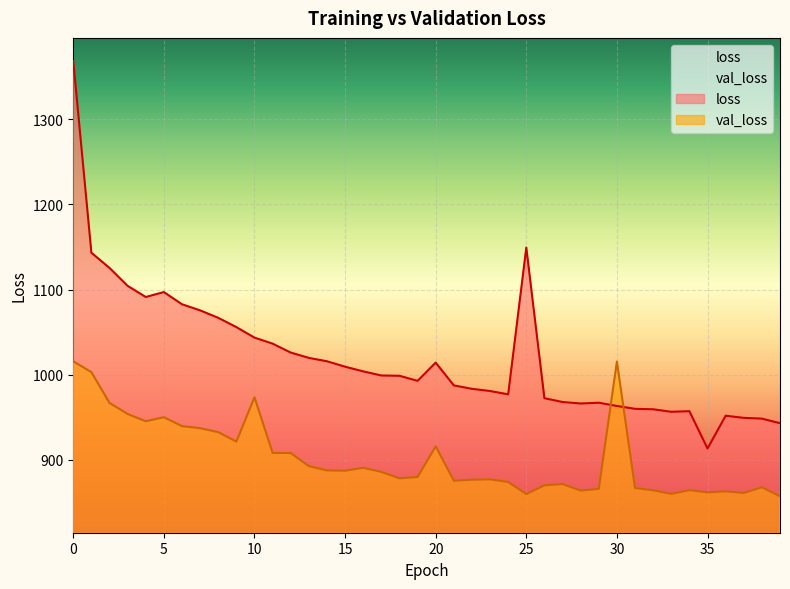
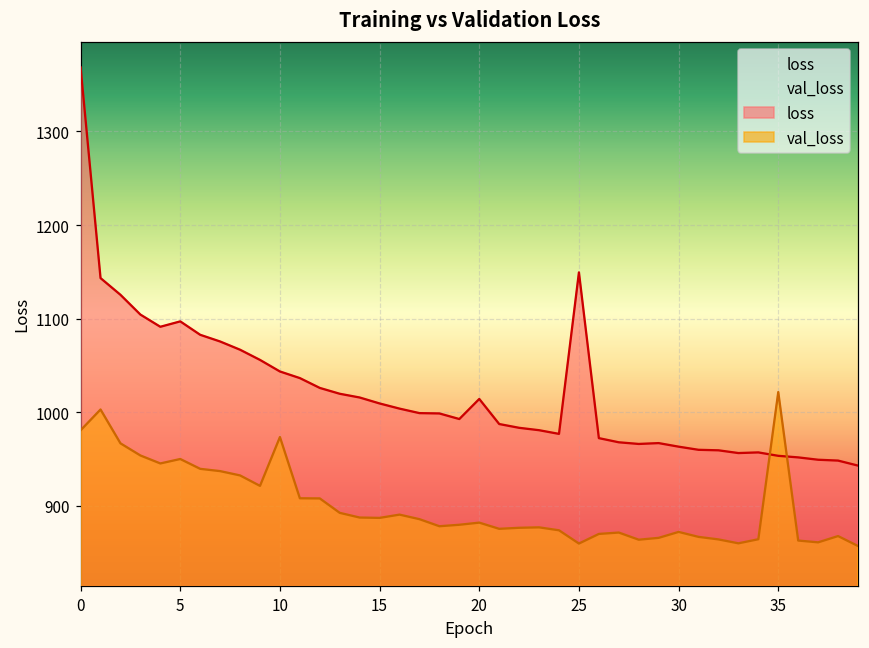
  {
    "loss": {
      "0": 1370,
      "5": 1100,
      "10": 1040,
      "15": 1010,
      "20": 1010,
      "25": 1150,
      "30": 960,
-     "35": 910
+     "35": 950
    },
    "val_loss": {
-     "0": 1020,
+     "0": 980,
      "5": 950,
      "10": 970,
      "15": 890,
-     "20": 920,
+     "20": 880,
      "25": 860,
-     "30": 1020,
-     "35": 860
+     "30": 870,
+     "35": 1020
    }
  }
